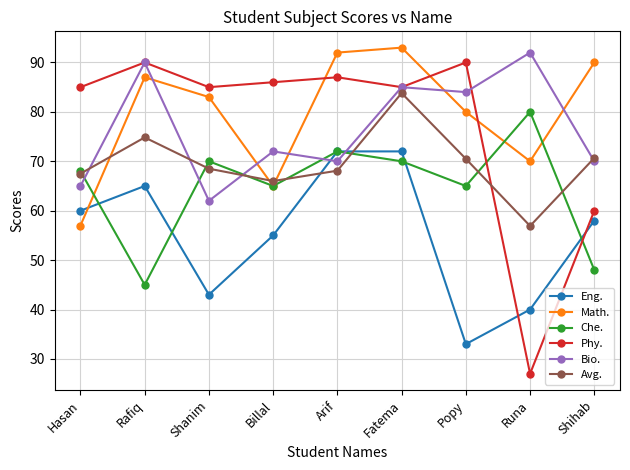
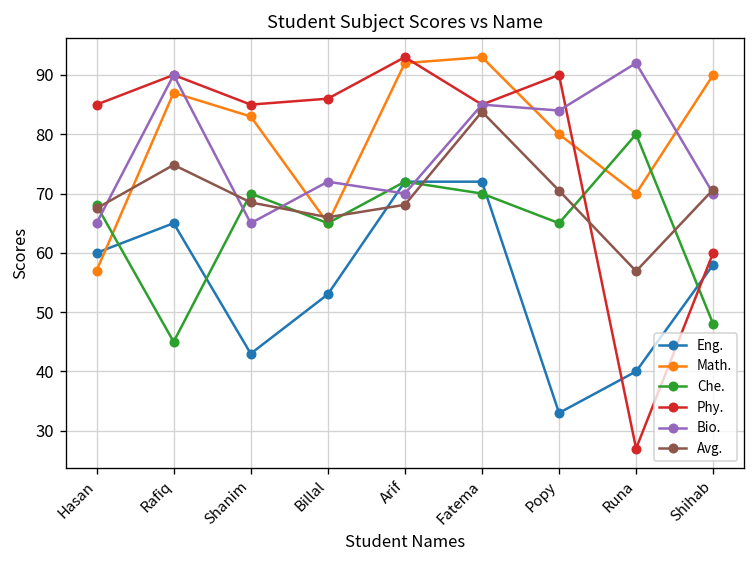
  {
    "Eng.": {
      "Hasan": 60,
      "Rafiq": 65,
      "Shanim": 43,
-     "Billal": 55,
+     "Billal": 53,
      "Fatema": 72,
      "Popy": 33,
      "Runa": 40,
      "Shihab": 58
    },
    "Math.": {
      "Hasan": 57,
      "Rafiq": 87,
      "Shanim": 83,
      "Arif": 92,
      "Fatema": 93,
      "Popy": 80,
      "Runa": 70,
      "Shihab": 90
    },
    "Che.": {
      "Rafiq": 45,
      "Shanim": 70,
      "Fatema": 70,
      "Popy": 65,
      "Runa": 80,
      "Shihab": 48
    },
    "Phy.": {
      "Hasan": 85,
      "Shanim": 85,
      "Billal": 86,
-     "Arif": 87,
+     "Arif": 93,
      "Popy": 90,
      "Runa": 27,
      "Shihab": 60
    },
    "Bio.": {
      "Hasan": 65,
-     "Shanim": 62,
+     "Shanim": 65,
      "Billal": 72,
      "Arif": 70,
      "Popy": 84,
      "Runa": 92,
      "Shihab": 70
    },
    "Avg.": {
      "Rafiq": 75,
      "Shanim": 69,
      "Billal": 66,
      "Arif": 68,
      "Fatema": 84,
      "Popy": 71,
      "Runa": 57,
      "Shihab": 71
    }
  }
